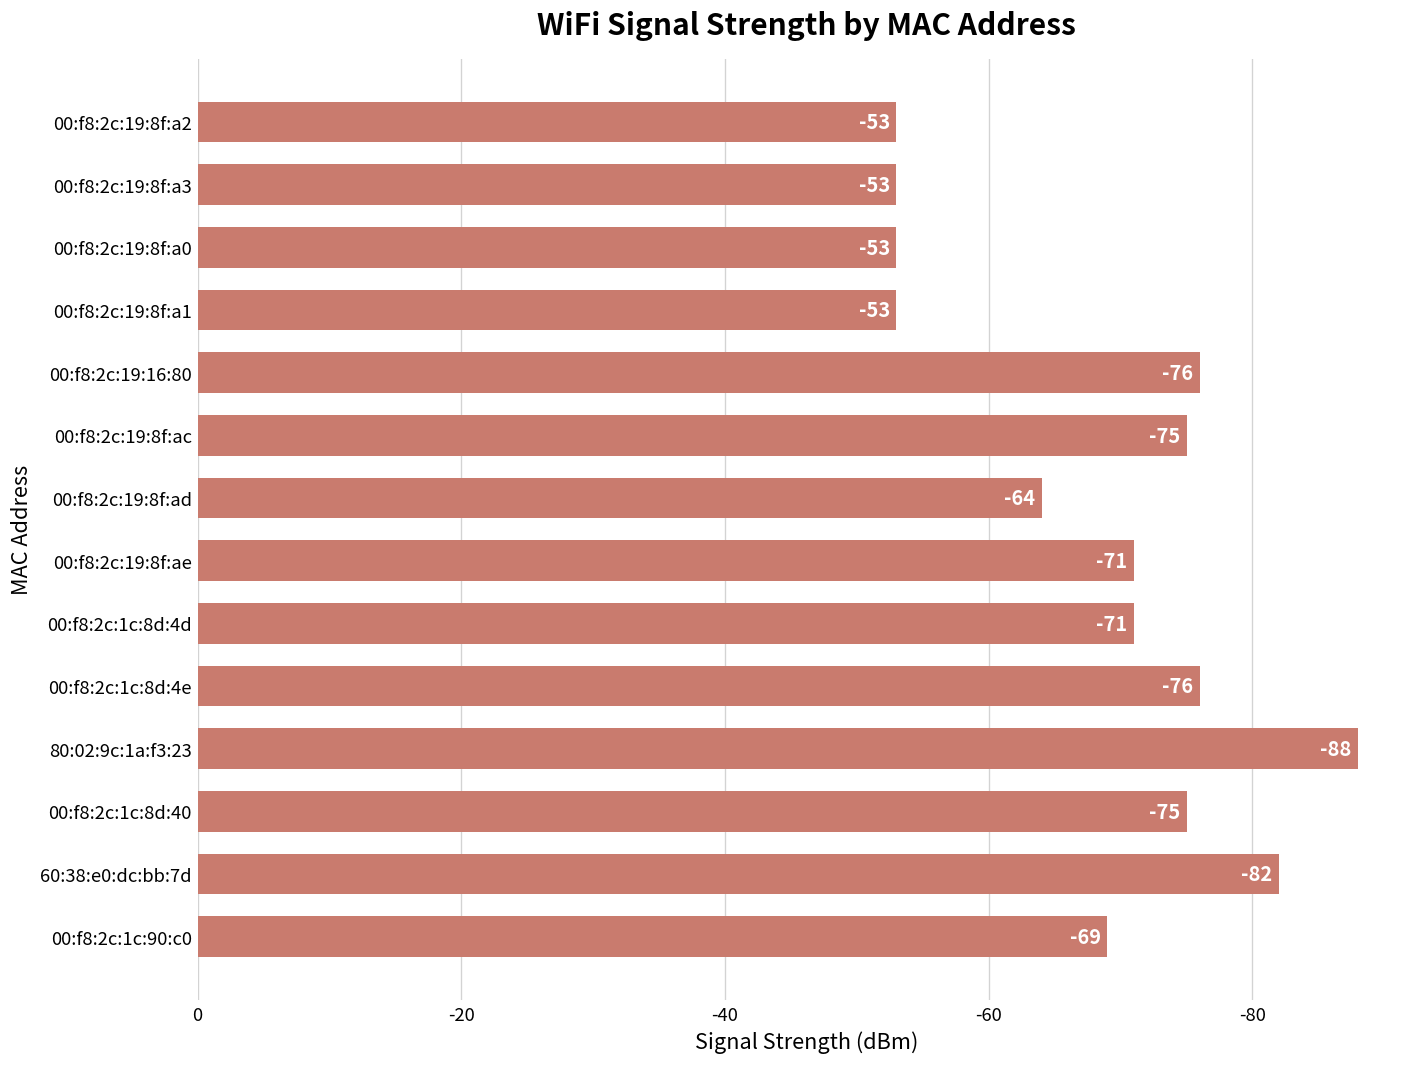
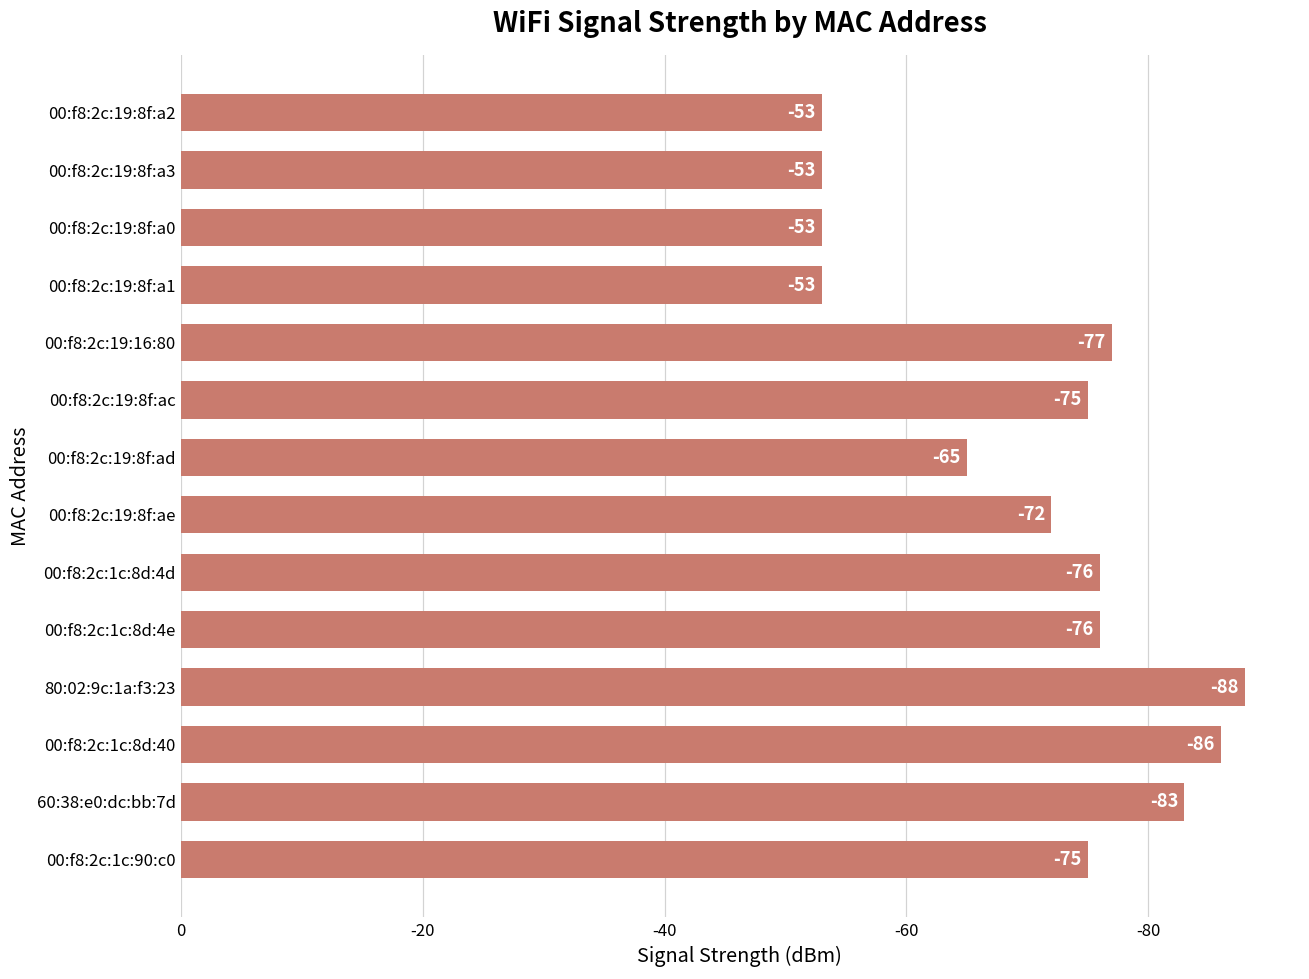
  {
-   "00:f8:2c:19:16:80": -76,
-   "00:f8:2c:19:8f:ad": -64,
-   "00:f8:2c:19:8f:ae": -71,
-   "00:f8:2c:1c:8d:4d": -71,
-   "00:f8:2c:1c:8d:40": -75,
-   "60:38:e0:dc:bb:7d": -82,
-   "00:f8:2c:1c:90:c0": -69
+   "00:f8:2c:19:16:80": -77,
+   "00:f8:2c:19:8f:ad": -65,
+   "00:f8:2c:19:8f:ae": -72,
+   "00:f8:2c:1c:8d:4d": -76,
+   "00:f8:2c:1c:8d:40": -86,
+   "60:38:e0:dc:bb:7d": -83,
+   "00:f8:2c:1c:90:c0": -75
  }
